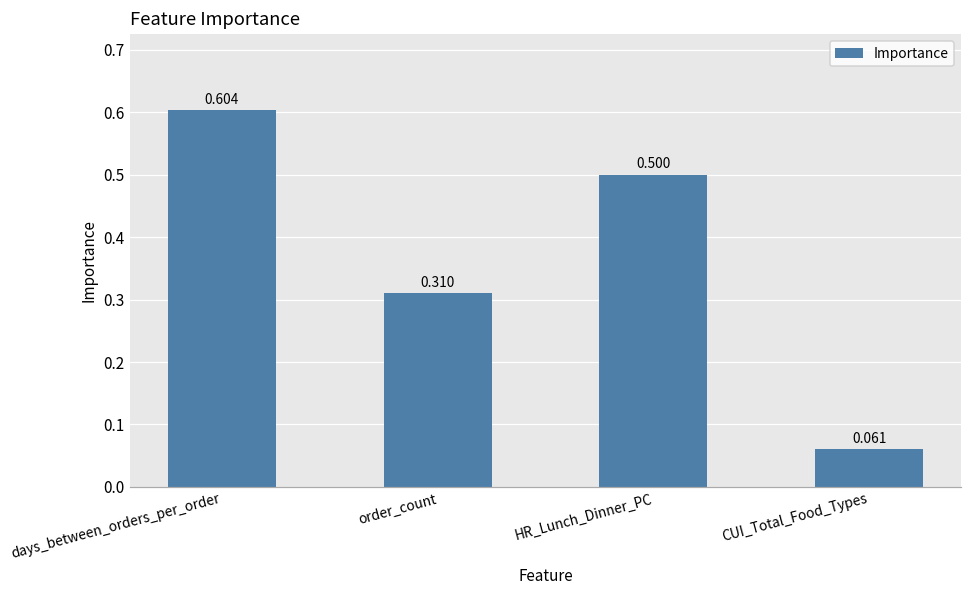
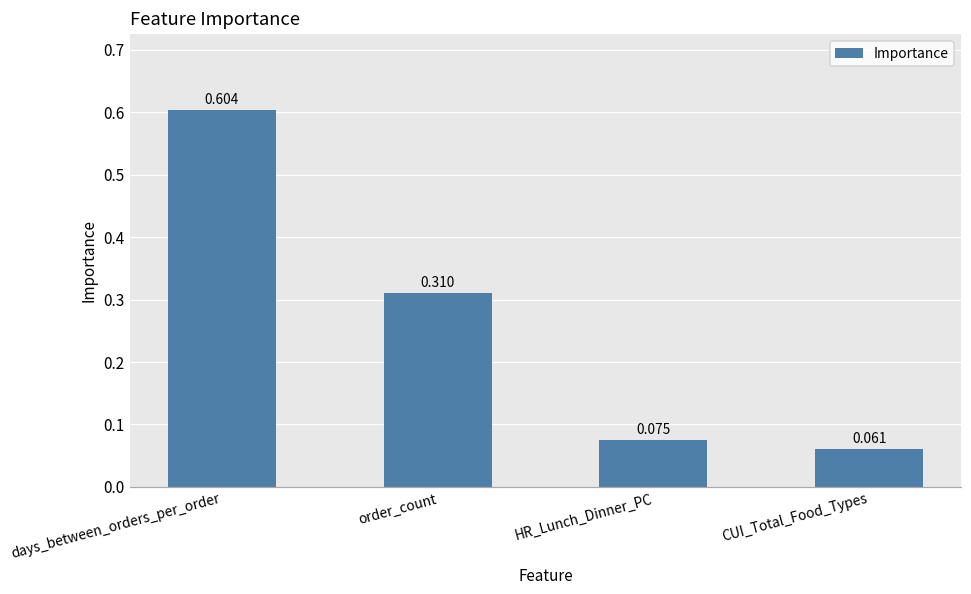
  {
    "days_between_orders_per_order": 0.604,
    "order_count": 0.310,
-   "HR_Lunch_Dinner_PC": 0.500,
+   "HR_Lunch_Dinner_PC": 0.075,
    "CUI_Total_Food_Types": 0.061
  }
